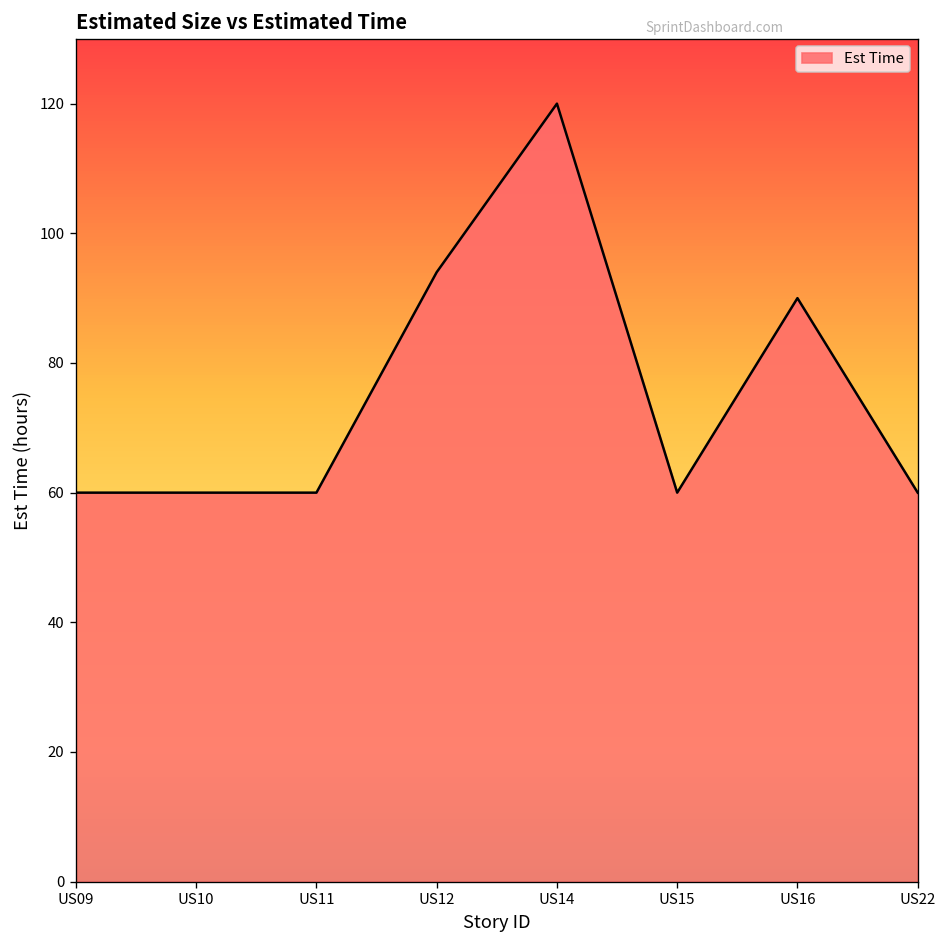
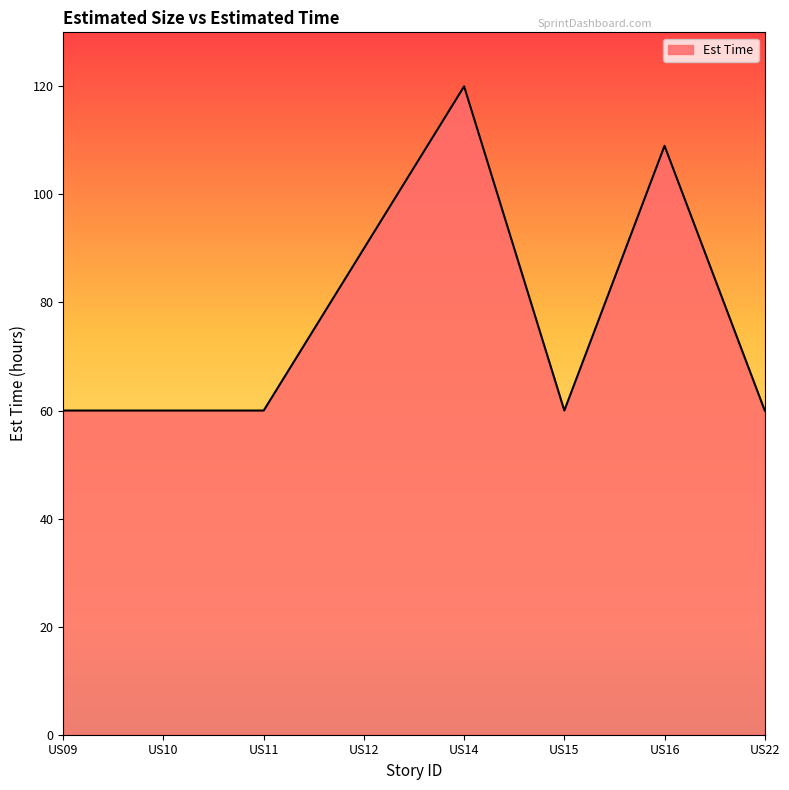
  {
    "US09": 60,
    "US10": 60,
    "US11": 60,
-   "US12": 94,
+   "US12": 90,
    "US14": 120,
    "US15": 60,
-   "US16": 90,
+   "US16": 109,
    "US22": 60
  }
